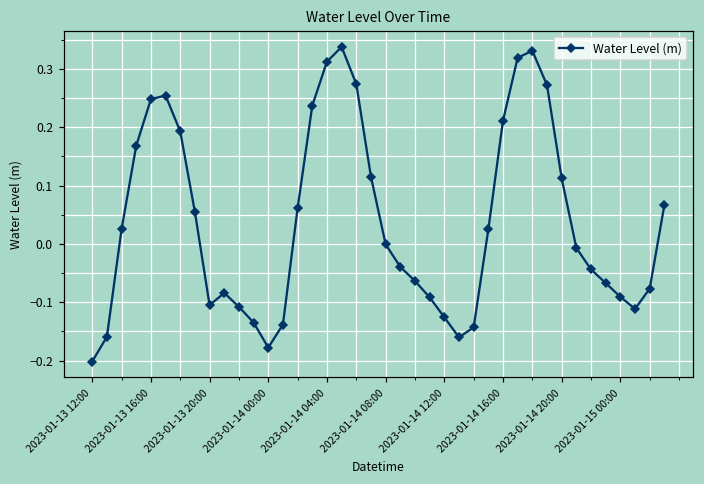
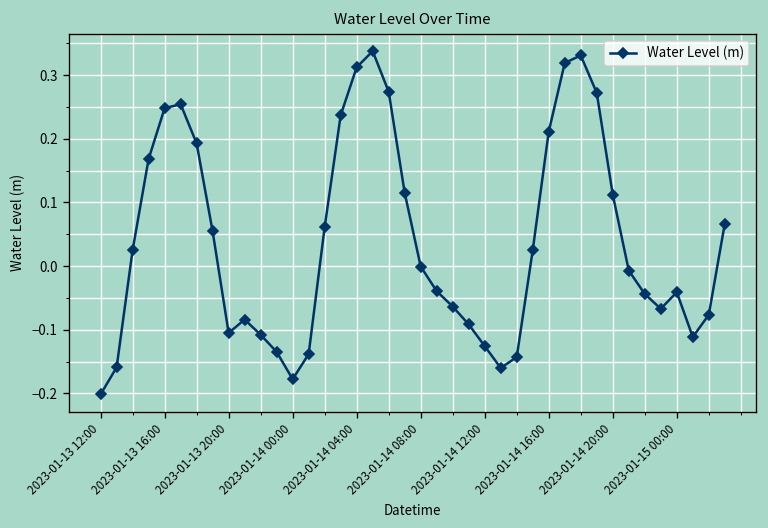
  {
    "2023-01-13 12:00": -0.20,
    "2023-01-13 16:00": 0.25,
    "2023-01-13 20:00": -0.11,
    "2023-01-14 00:00": -0.18,
    "2023-01-14 04:00": 0.31,
    "2023-01-14 08:00": 0.00,
    "2023-01-14 12:00": -0.13,
    "2023-01-14 16:00": 0.21,
    "2023-01-14 20:00": 0.11,
-   "2023-01-15 00:00": -0.09
+   "2023-01-15 00:00": -0.04
  }
